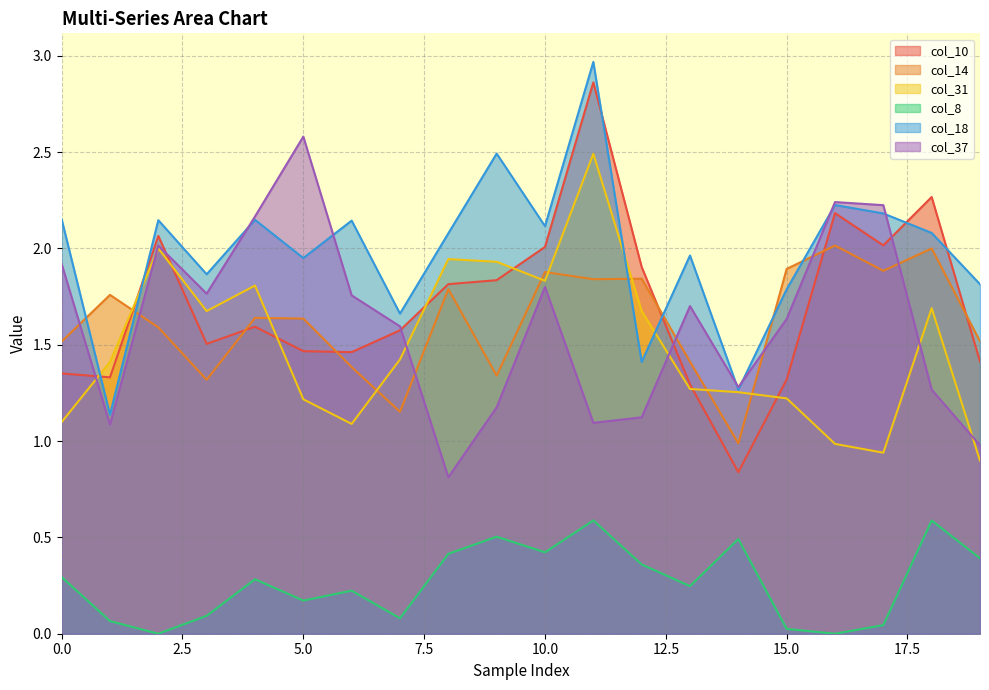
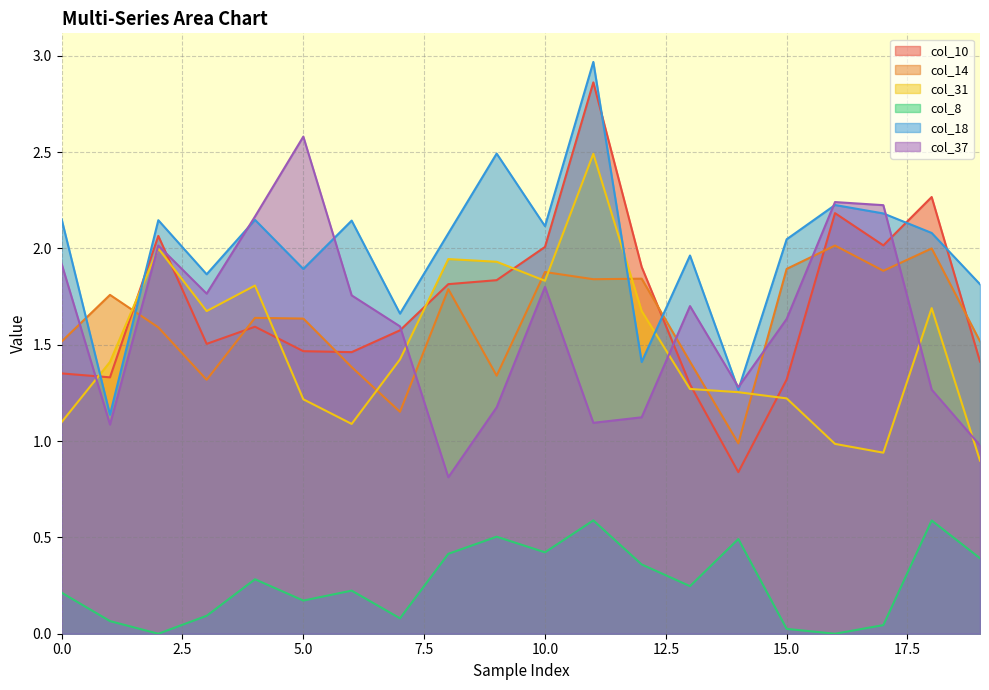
  {
    "col_8": {
-     "0.0": 0.29,
+     "0.0": 0.21,
      "5.0": 0.17,
      "10.0": 0.42,
      "15.0": 0.03
    },
    "col_18": {
      "0.0": 2.15,
-     "5.0": 1.95,
+     "5.0": 1.89,
      "10.0": 2.12,
-     "15.0": 1.79
+     "15.0": 2.05
    },
    "col_37": {
      "0.0": 1.92,
      "5.0": 2.58,
      "10.0": 1.80,
      "15.0": 1.63
    }
  }
